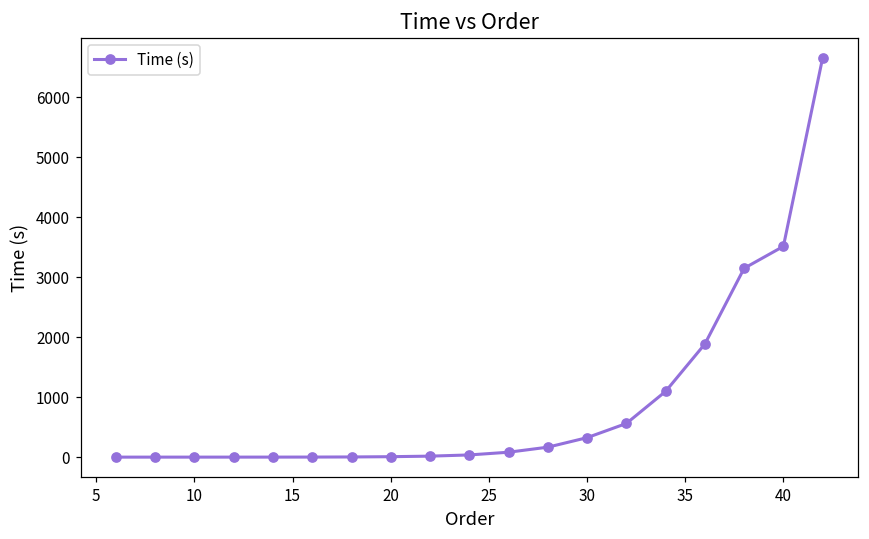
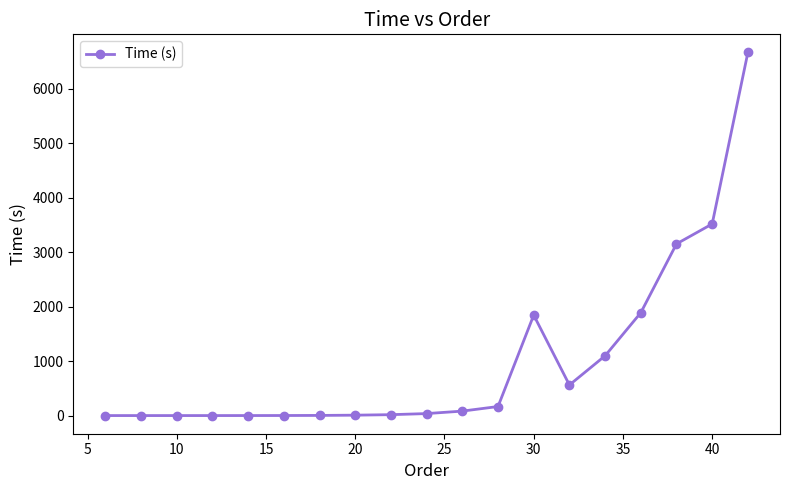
  {
    "10": 0,
    "20": 0,
-   "30": 300,
+   "30": 1800,
    "40": 3500
  }
